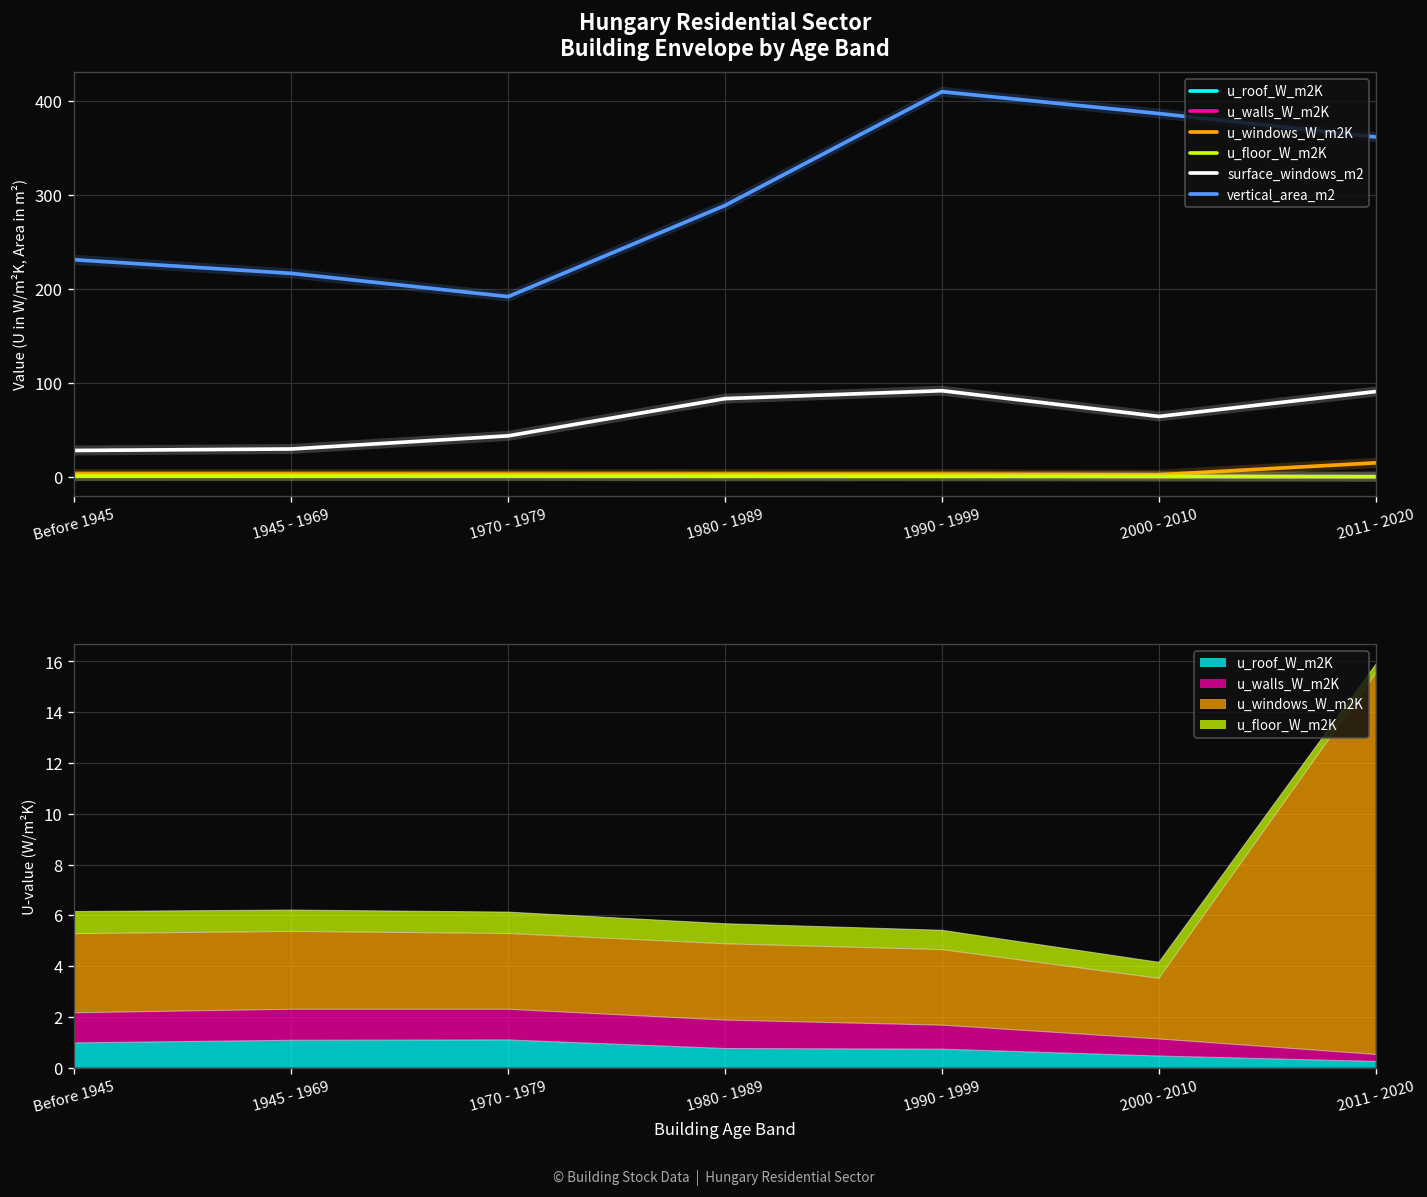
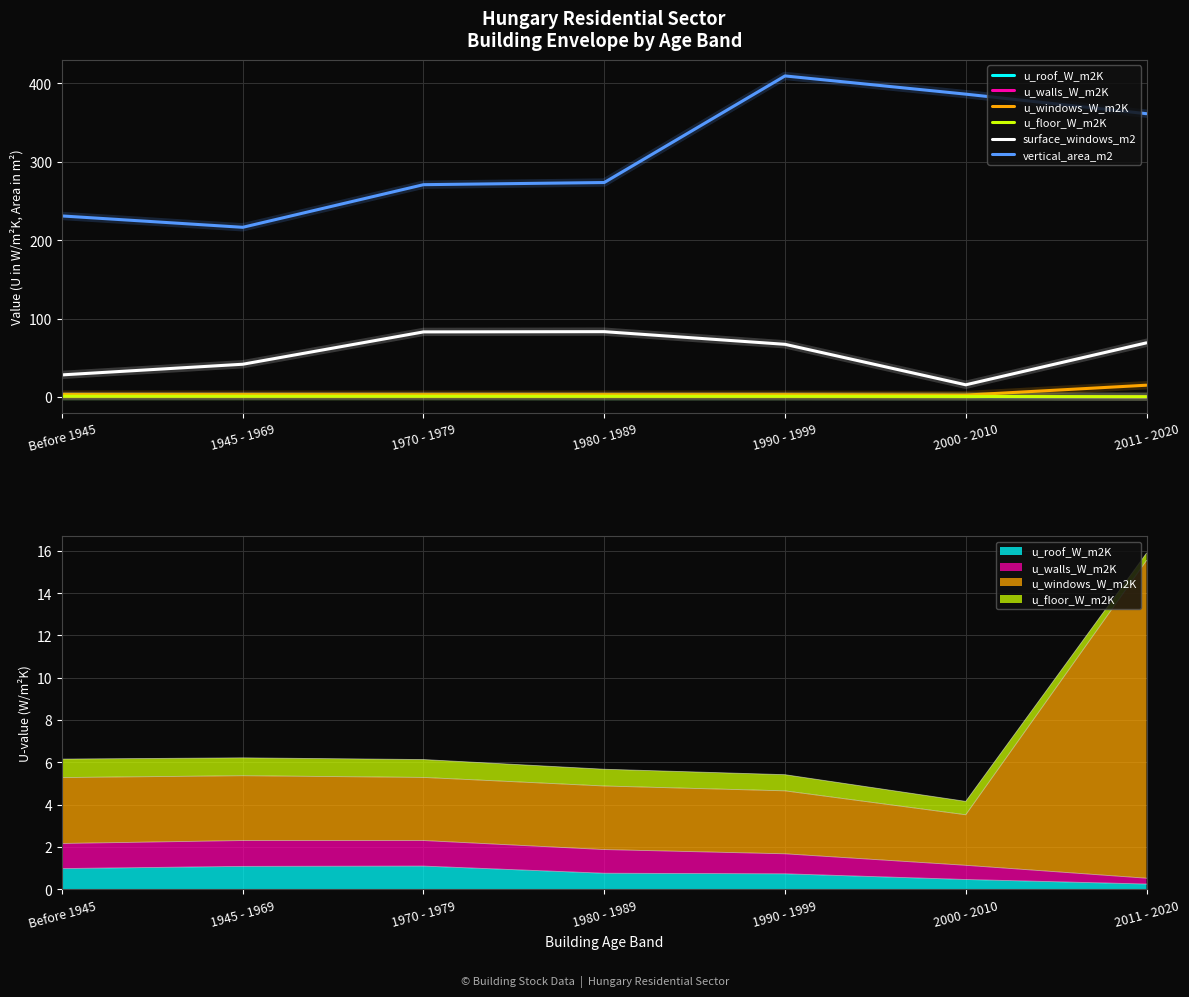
  {
    "Hungary Residential Sector Building Envelope by Age Band": {
      "u_windows_W_m2K": {
        "2011 - 2020": 20
      },
      "surface_windows_m2": {
        "Before 1945": 30,
-       "1945 - 1969": 30,
-       "1970 - 1979": 40,
+       "1945 - 1969": 40,
+       "1970 - 1979": 80,
        "1980 - 1989": 80,
-       "1990 - 1999": 90,
-       "2000 - 2010": 60,
-       "2011 - 2020": 90
+       "1990 - 1999": 70,
+       "2000 - 2010": 20,
+       "2011 - 2020": 70
      },
      "vertical_area_m2": {
        "Before 1945": 230,
        "1945 - 1969": 220,
-       "1970 - 1979": 190,
-       "1980 - 1989": 290,
+       "1970 - 1979": 270,
+       "1980 - 1989": 270,
        "1990 - 1999": 410,
        "2000 - 2010": 390,
        "2011 - 2020": 360
      }
    }
  }
